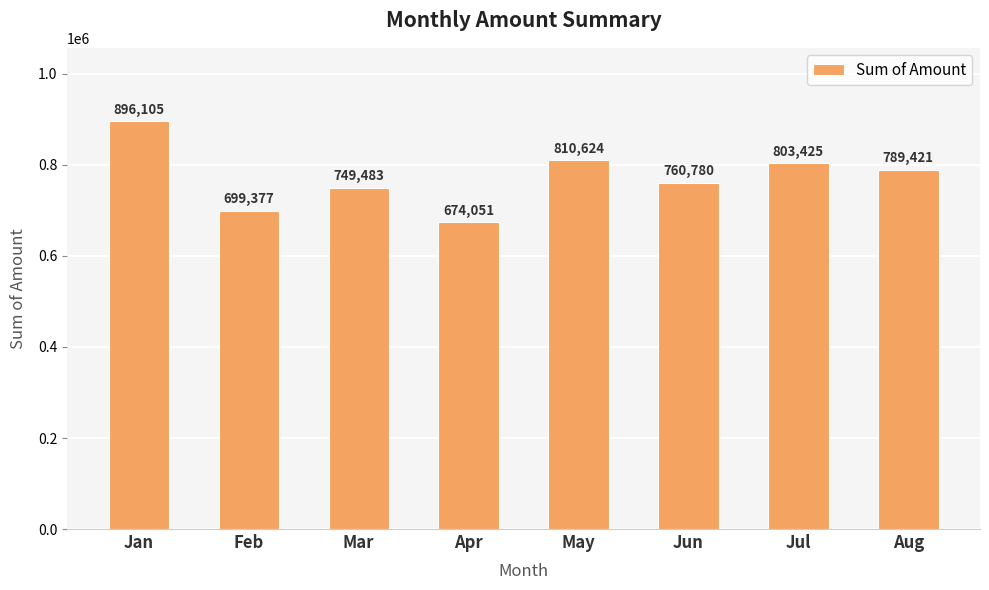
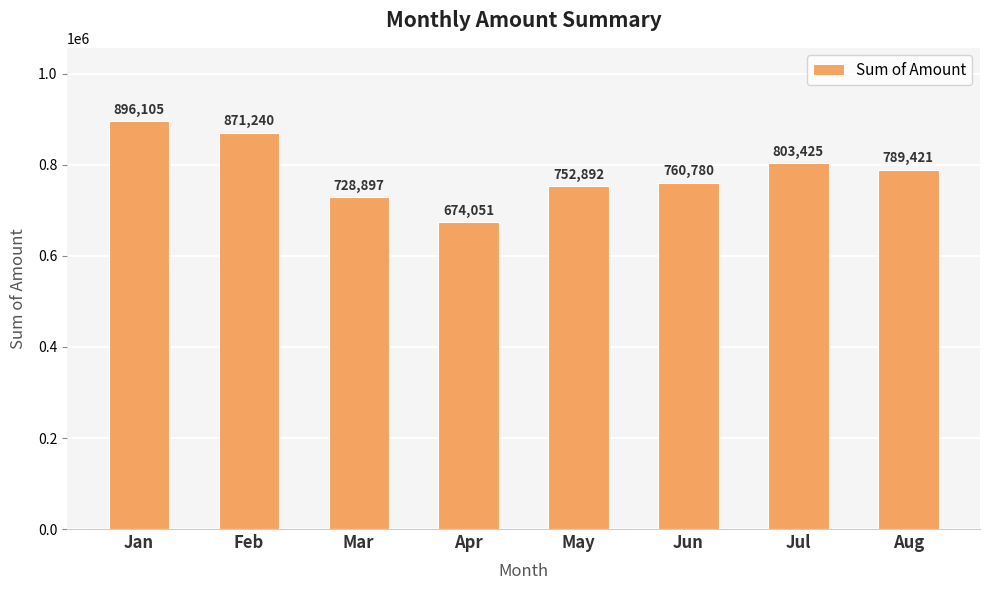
  {
    "Jan": "896,105",
-   "Feb": "699,377",
-   "Mar": "749,483",
+   "Feb": "871,240",
+   "Mar": "728,897",
    "Apr": "674,051",
-   "May": "810,624",
+   "May": "752,892",
    "Jun": "760,780",
    "Jul": "803,425",
    "Aug": "789,421"
  }
